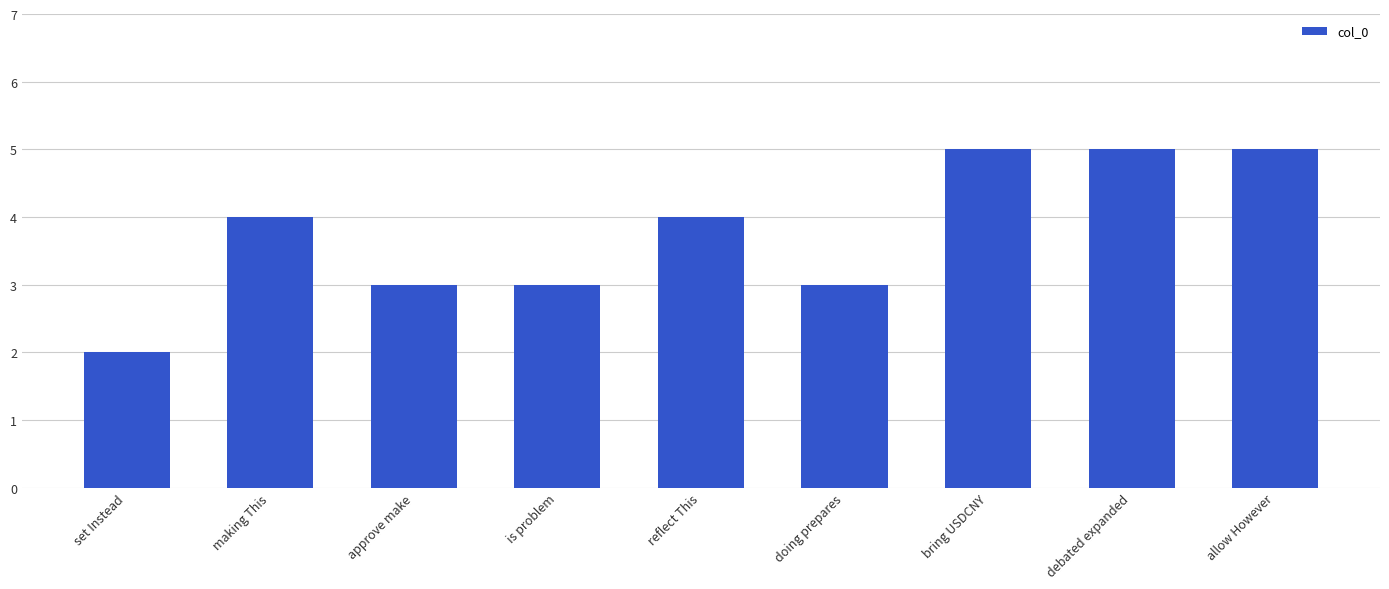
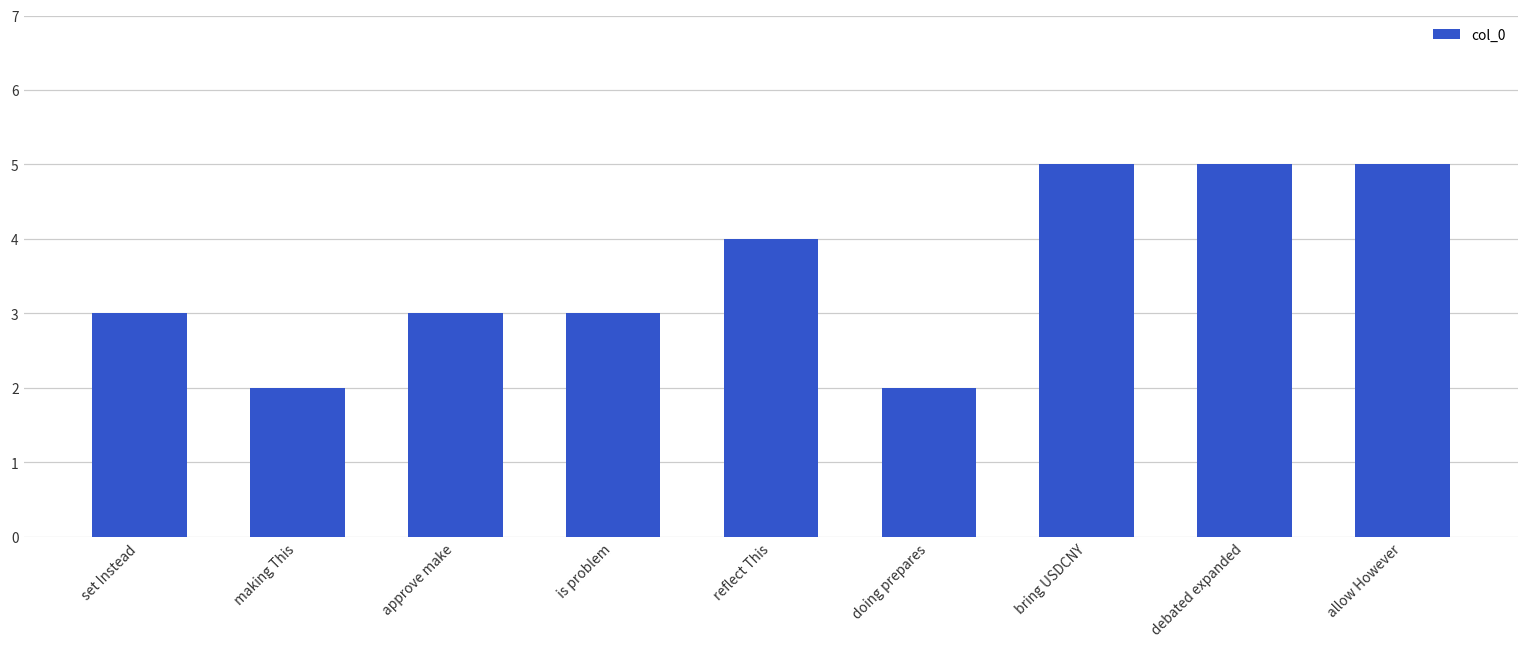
  {
-   "set Instead": 2,
-   "making This": 4,
+   "set Instead": 3,
+   "making This": 2,
    "approve make": 3,
    "is problem": 3,
    "reflect This": 4,
-   "doing prepares": 3,
+   "doing prepares": 2,
    "bring USDCNY": 5,
    "debated expanded": 5,
    "allow However": 5
  }
